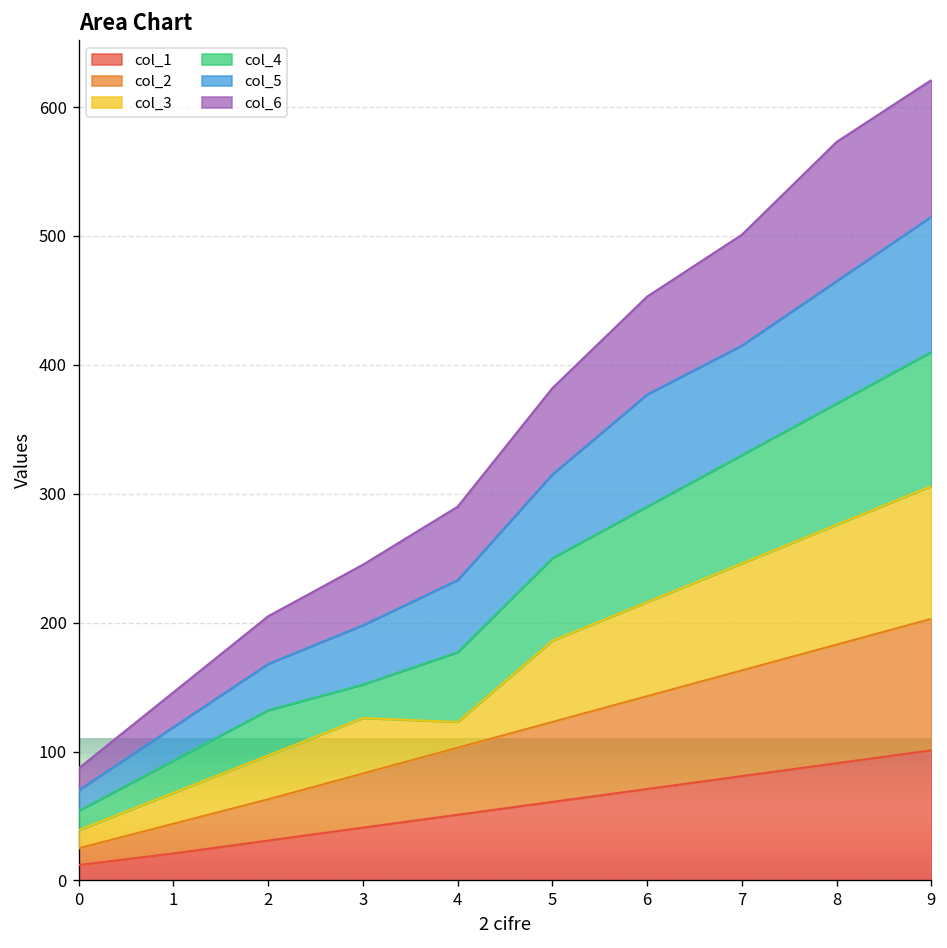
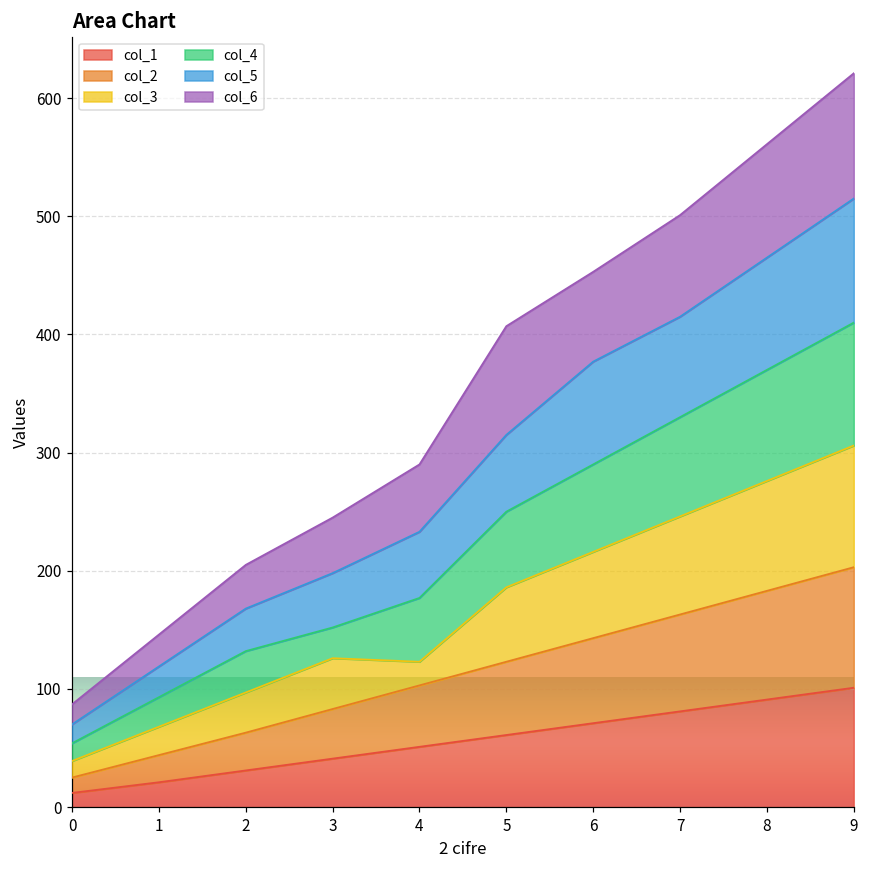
  {
    "col_3": {
      "0": 14,
      "1": 24,
      "2": 34,
      "3": 43,
      "4": 20,
      "5": 63,
      "6": 73,
      "7": 83,
      "8": 93,
      "9": 103
    },
    "col_4": {
      "0": 15,
      "1": 25,
      "2": 35,
      "3": 26,
      "4": 54,
      "5": 64,
      "6": 74,
      "7": 84,
      "8": 94,
      "9": 104
    },
    "col_5": {
      "0": 16,
      "1": 26,
      "2": 36,
      "3": 46,
      "4": 56,
      "5": 65,
      "6": 87,
      "7": 85,
      "8": 95,
      "9": 105
    },
    "col_6": {
      "0": 17,
      "1": 27,
      "2": 37,
      "3": 47,
      "4": 57,
-     "5": 67,
+     "5": 92,
      "6": 76,
      "7": 86,
-     "8": 108,
+     "8": 96,
      "9": 106
    }
  }
